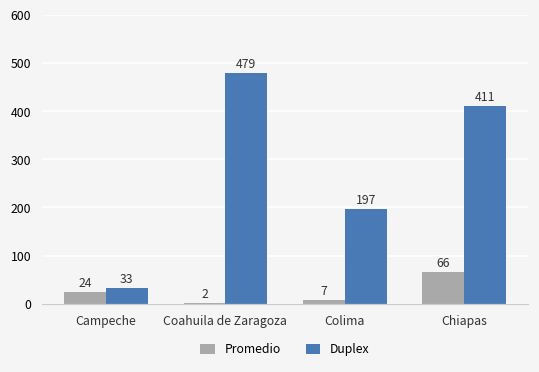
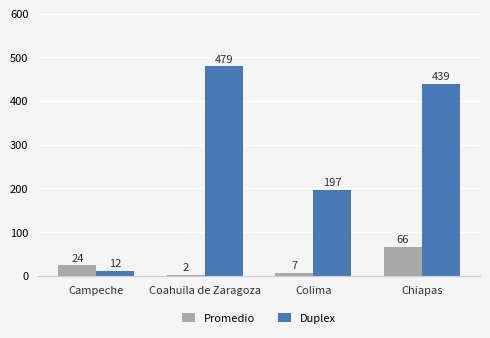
  {
    "Promedio": {
      "Campeche": 24,
      "Coahuila de Zaragoza": 2,
      "Colima": 7,
      "Chiapas": 66
    },
    "Duplex": {
-     "Campeche": 33,
+     "Campeche": 12,
      "Coahuila de Zaragoza": 479,
      "Colima": 197,
-     "Chiapas": 411
+     "Chiapas": 439
    }
  }
